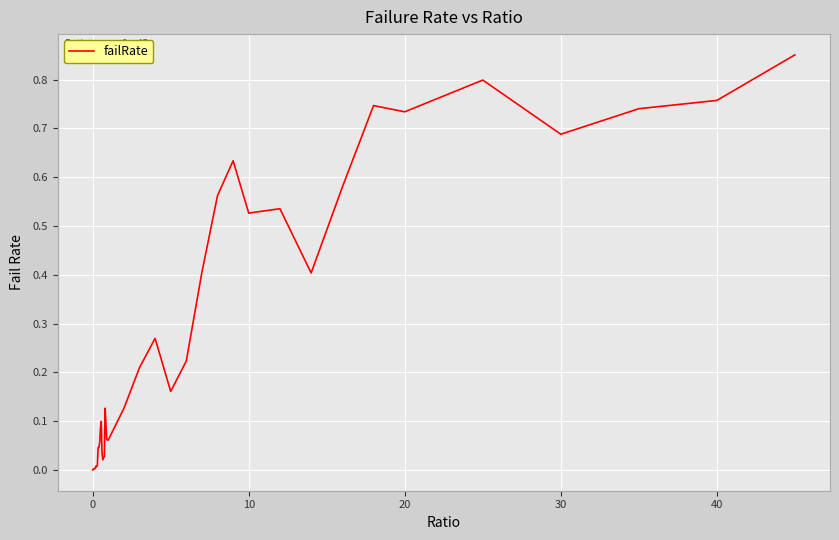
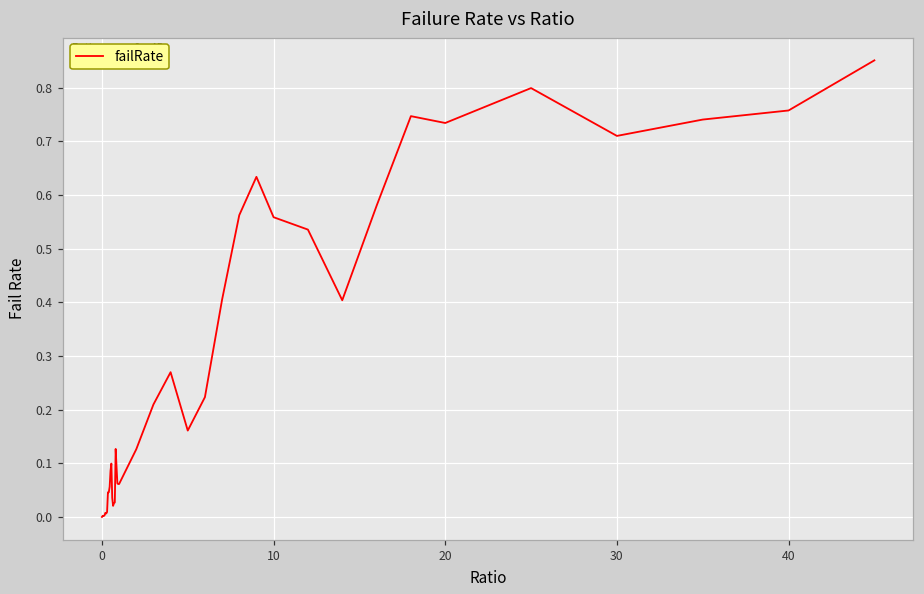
  {
    "0": 0.00,
-   "10": 0.53,
+   "10": 0.56,
    "20": 0.73,
-   "30": 0.69,
+   "30": 0.71,
    "40": 0.76
  }
